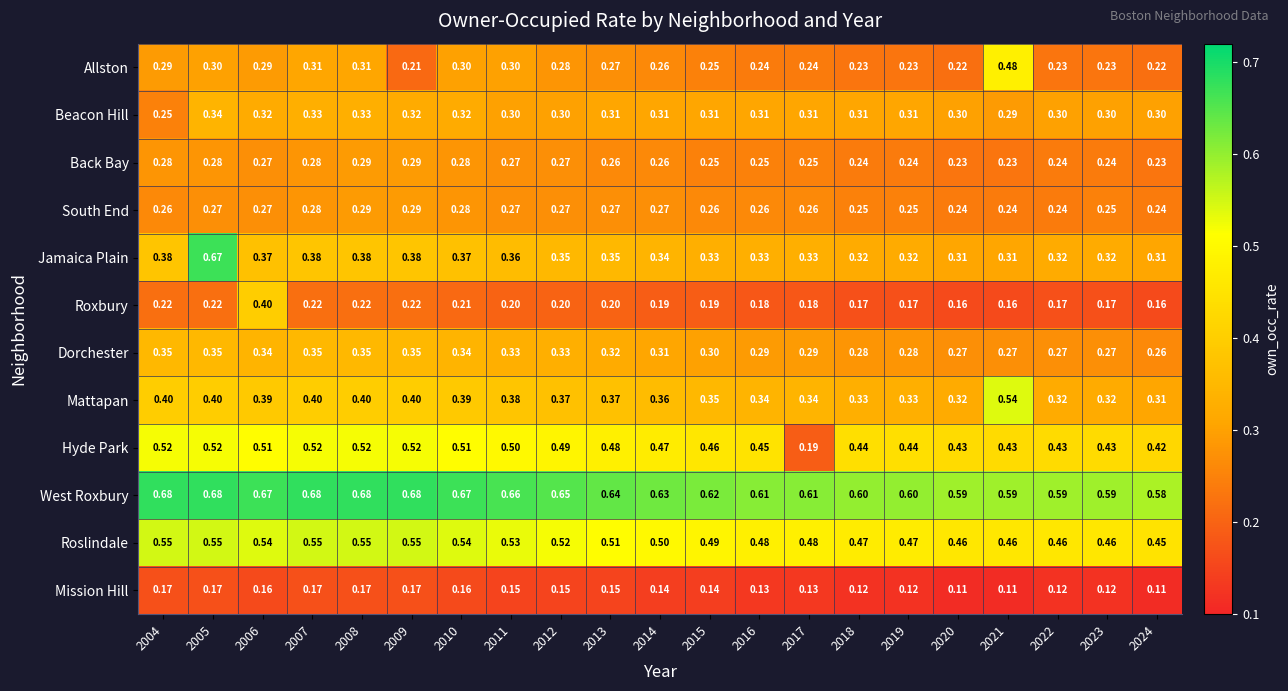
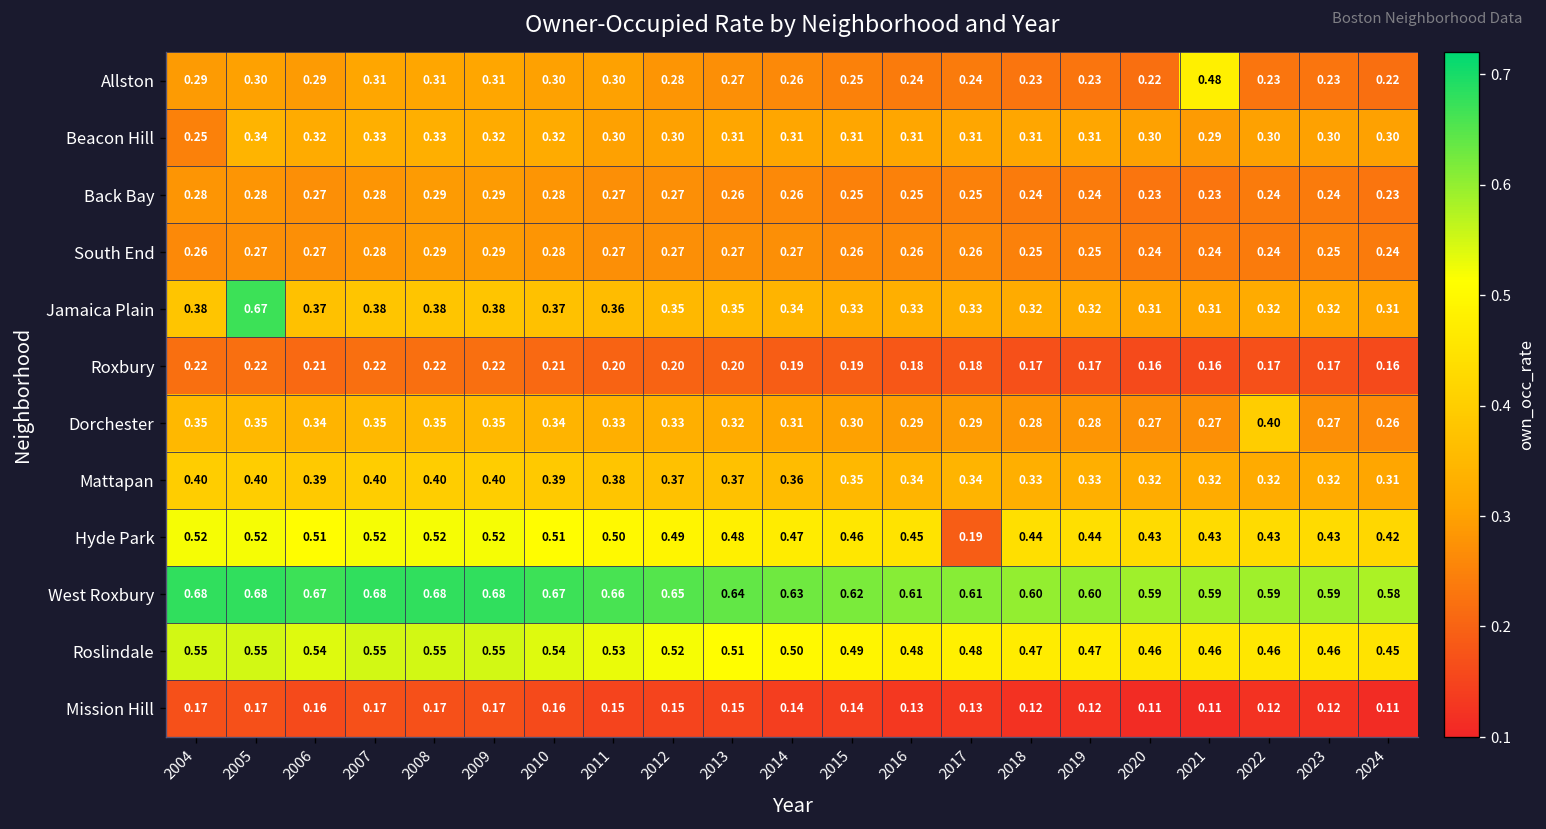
  {
    "Allston": {
      "2004": 0.29,
      "2005": 0.30,
      "2006": 0.29,
      "2007": 0.31,
      "2008": 0.31,
-     "2009": 0.21,
+     "2009": 0.31,
      "2010": 0.30,
      "2011": 0.30,
      "2012": 0.28,
      "2013": 0.27,
      "2014": 0.26,
      "2015": 0.25,
      "2016": 0.24,
      "2017": 0.24,
      "2018": 0.23,
      "2019": 0.23,
      "2020": 0.22,
      "2021": 0.48,
      "2022": 0.23,
      "2023": 0.23,
      "2024": 0.22
    },
    "Roxbury": {
      "2004": 0.22,
      "2005": 0.22,
-     "2006": 0.40,
+     "2006": 0.21,
      "2007": 0.22,
      "2008": 0.22,
      "2009": 0.22,
      "2010": 0.21,
      "2011": 0.20,
      "2012": 0.20,
      "2013": 0.20,
      "2014": 0.19,
      "2015": 0.19,
      "2016": 0.18,
      "2017": 0.18,
      "2018": 0.17,
      "2019": 0.17,
      "2020": 0.16,
      "2021": 0.16,
      "2022": 0.17,
      "2023": 0.17,
      "2024": 0.16
    },
    "Dorchester": {
      "2004": 0.35,
      "2005": 0.35,
      "2006": 0.34,
      "2007": 0.35,
      "2008": 0.35,
      "2009": 0.35,
      "2010": 0.34,
      "2011": 0.33,
      "2012": 0.33,
      "2013": 0.32,
      "2014": 0.31,
      "2015": 0.30,
      "2016": 0.29,
      "2017": 0.29,
      "2018": 0.28,
      "2019": 0.28,
      "2020": 0.27,
      "2021": 0.27,
-     "2022": 0.27,
+     "2022": 0.40,
      "2023": 0.27,
      "2024": 0.26
    },
    "Mattapan": {
      "2004": 0.40,
      "2005": 0.40,
      "2006": 0.39,
      "2007": 0.40,
      "2008": 0.40,
      "2009": 0.40,
      "2010": 0.39,
      "2011": 0.38,
      "2012": 0.37,
      "2013": 0.37,
      "2014": 0.36,
      "2015": 0.35,
      "2016": 0.34,
      "2017": 0.34,
      "2018": 0.33,
      "2019": 0.33,
      "2020": 0.32,
-     "2021": 0.54,
+     "2021": 0.32,
      "2022": 0.32,
      "2023": 0.32,
      "2024": 0.31
    }
  }
